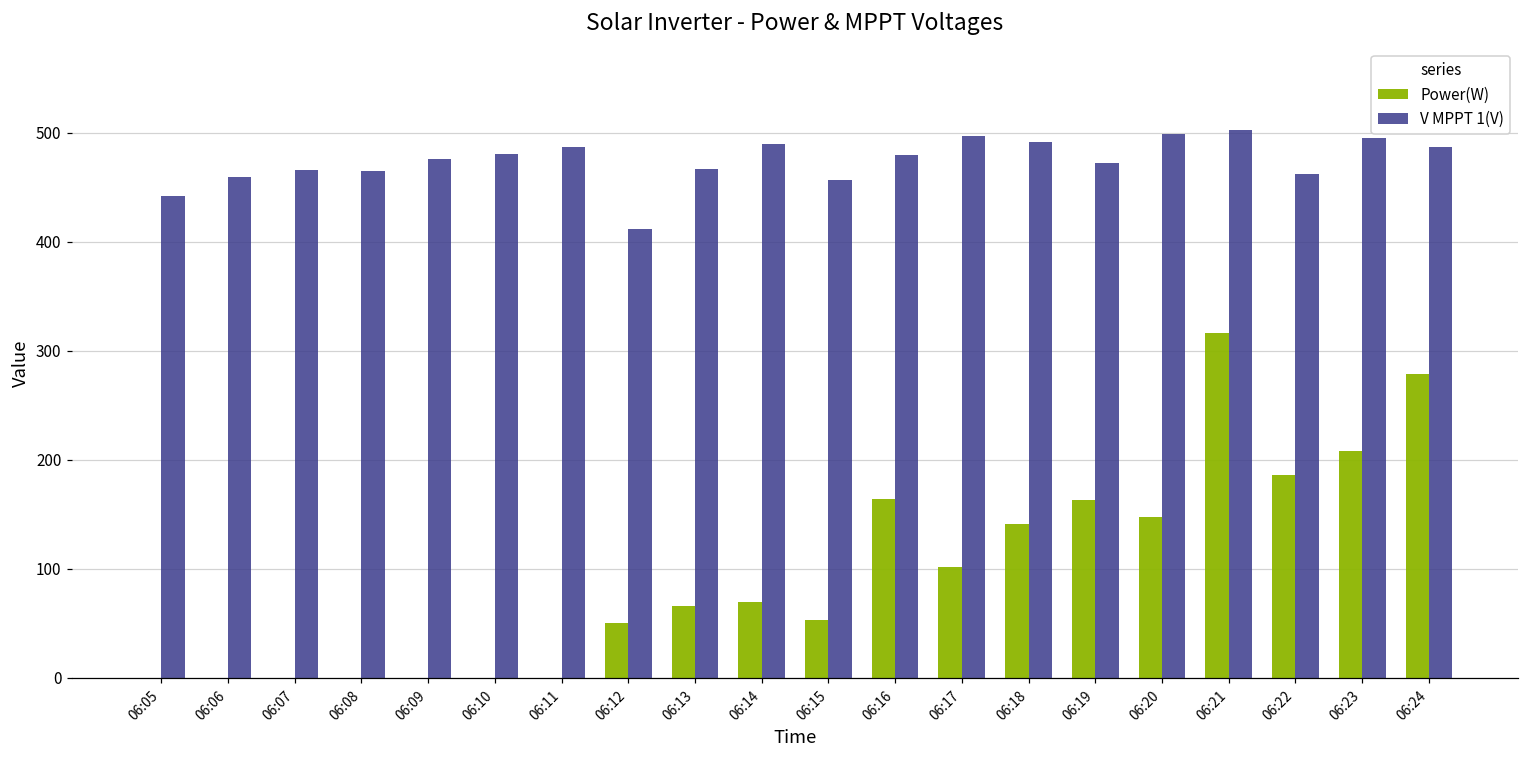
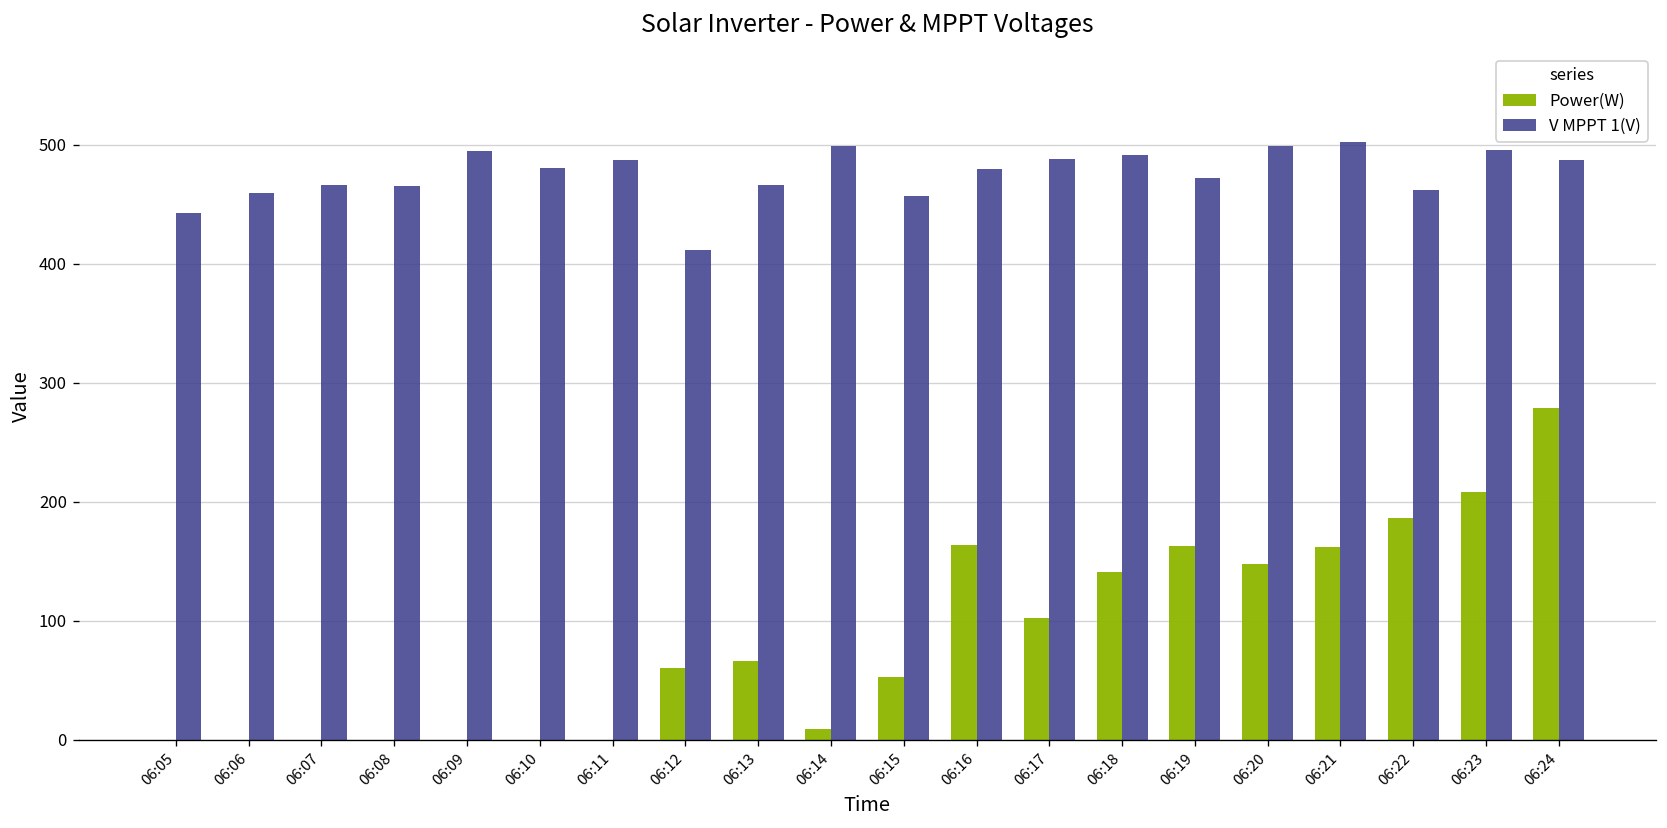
  {
    "Power(W)": {
      "06:05": 0,
      "06:06": 0,
      "06:07": 0,
      "06:08": 0,
      "06:09": 0,
      "06:10": 0,
      "06:11": 0,
-     "06:12": 50,
+     "06:12": 60,
      "06:13": 70,
-     "06:14": 70,
+     "06:14": 10,
      "06:15": 50,
      "06:16": 160,
      "06:17": 100,
      "06:18": 140,
      "06:19": 160,
      "06:20": 150,
-     "06:21": 320,
+     "06:21": 160,
      "06:22": 190,
      "06:23": 210,
      "06:24": 280
    },
    "V MPPT 1(V)": {
      "06:05": 440,
      "06:06": 460,
      "06:07": 470,
      "06:08": 470,
-     "06:09": 480,
+     "06:09": 490,
      "06:10": 480,
      "06:11": 490,
      "06:12": 410,
      "06:13": 470,
-     "06:14": 490,
+     "06:14": 500,
      "06:15": 460,
      "06:16": 480,
-     "06:17": 500,
+     "06:17": 490,
      "06:18": 490,
      "06:19": 470,
      "06:20": 500,
      "06:21": 500,
      "06:22": 460,
      "06:23": 500,
      "06:24": 490
    }
  }
